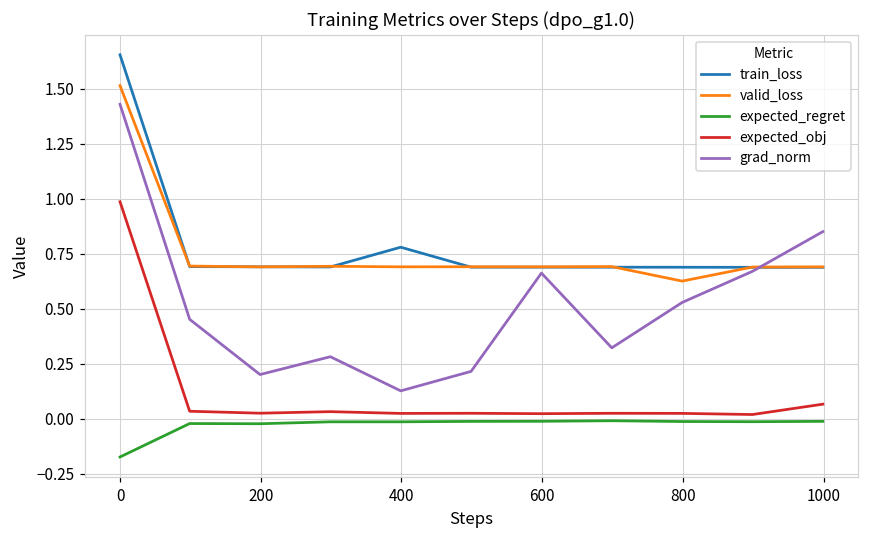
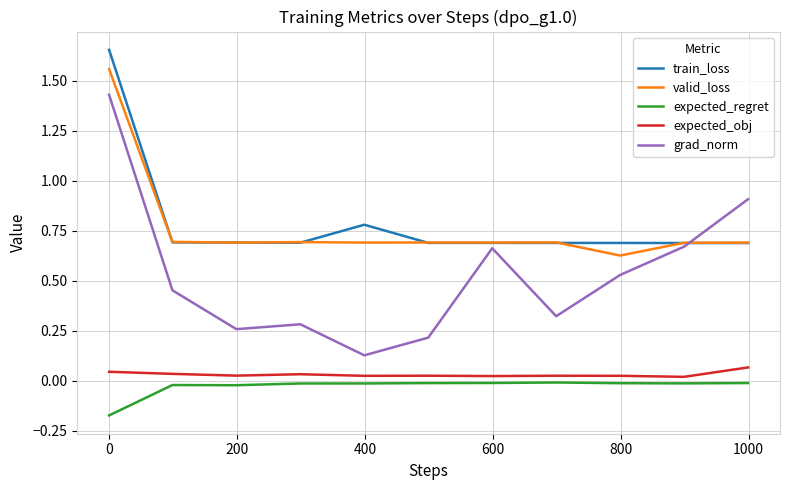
  {
    "train_loss": {
      "0": 1.66,
      "400": 0.78,
      "800": 0.69
    },
    "valid_loss": {
-     "0": 1.52,
+     "0": 1.56,
      "400": 0.69,
      "800": 0.63
    },
    "expected_regret": {
      "0": -0.17,
      "200": -0.02,
      "400": -0.01,
      "600": -0.01,
      "800": -0.01,
      "1000": -0.01
    },
    "expected_obj": {
-     "0": 0.99,
+     "0": 0.05,
      "200": 0.03,
      "400": 0.02,
      "600": 0.02,
      "800": 0.03,
      "1000": 0.07
    },
    "grad_norm": {
      "0": 1.43,
-     "200": 0.20,
+     "200": 0.26,
      "400": 0.13,
      "600": 0.66,
      "800": 0.53,
-     "1000": 0.85
+     "1000": 0.91
    }
  }
